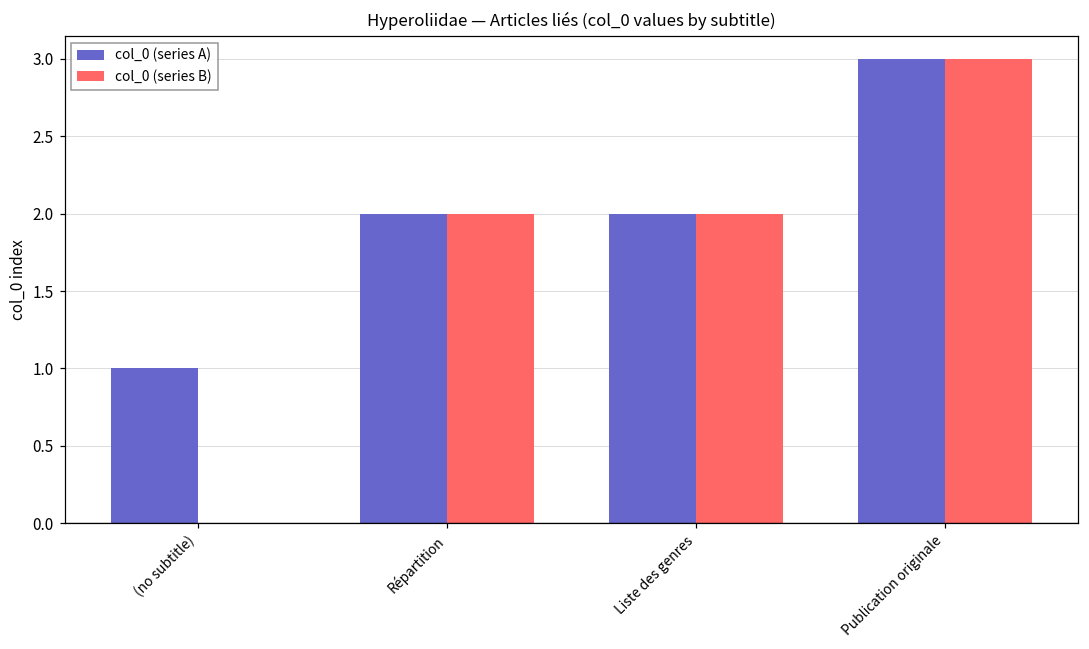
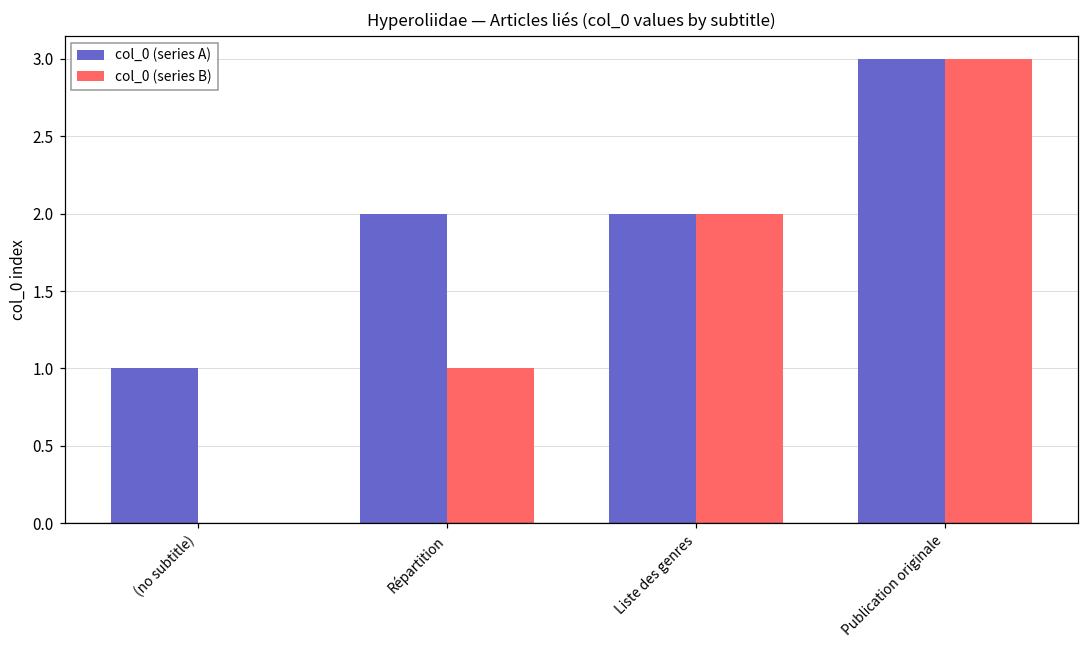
  {
    "col_0 (series A)": {
      "(no subtitle)": 1,
      "Répartition": 2,
      "Liste des genres": 2,
      "Publication originale": 3
    },
    "col_0 (series B)": {
      "(no subtitle)": 0,
-     "Répartition": 2,
+     "Répartition": 1,
      "Liste des genres": 2,
      "Publication originale": 3
    }
  }
